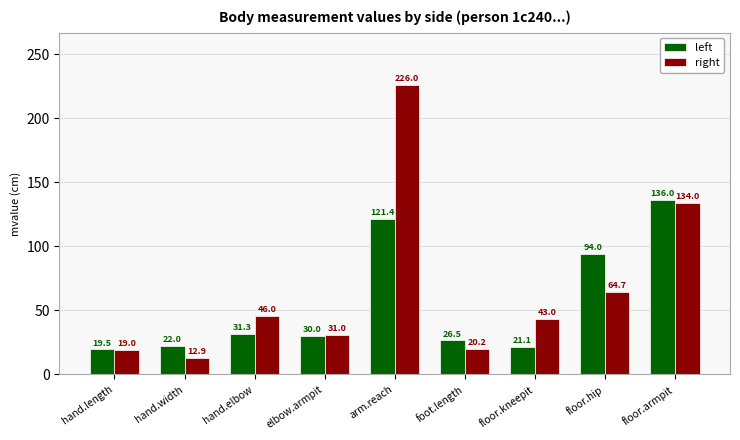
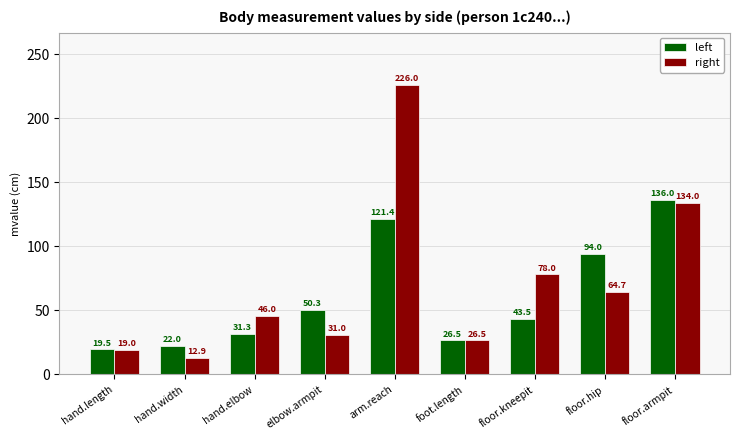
  {
    "left": {
      "hand.length": 19.5,
      "hand.width": 22.0,
      "hand.elbow": 31.3,
-     "elbow.armpit": 30.0,
+     "elbow.armpit": 50.3,
      "arm.reach": 121.4,
      "foot.length": 26.5,
-     "floor.kneepit": 21.1,
+     "floor.kneepit": 43.5,
      "floor.hip": 94.0,
      "floor.armpit": 136.0
    },
    "right": {
      "hand.length": 19.0,
      "hand.width": 12.9,
      "hand.elbow": 46.0,
      "elbow.armpit": 31.0,
      "arm.reach": 226.0,
-     "foot.length": 20.2,
-     "floor.kneepit": 43.0,
+     "foot.length": 26.5,
+     "floor.kneepit": 78.0,
      "floor.hip": 64.7,
      "floor.armpit": 134.0
    }
  }
